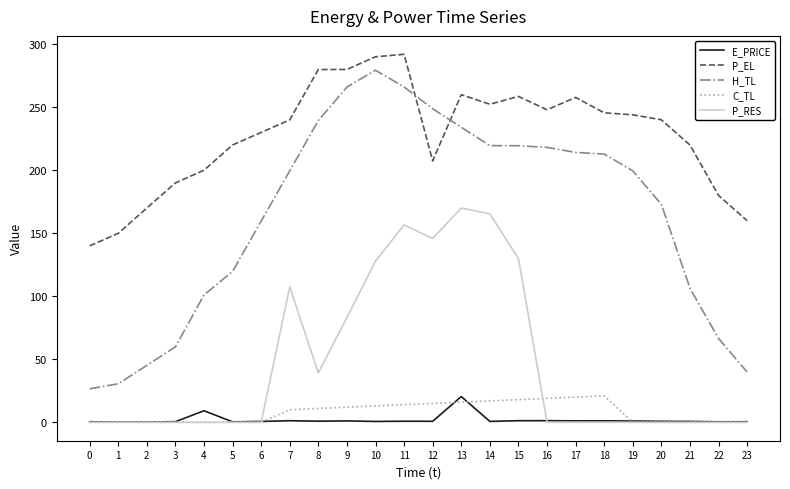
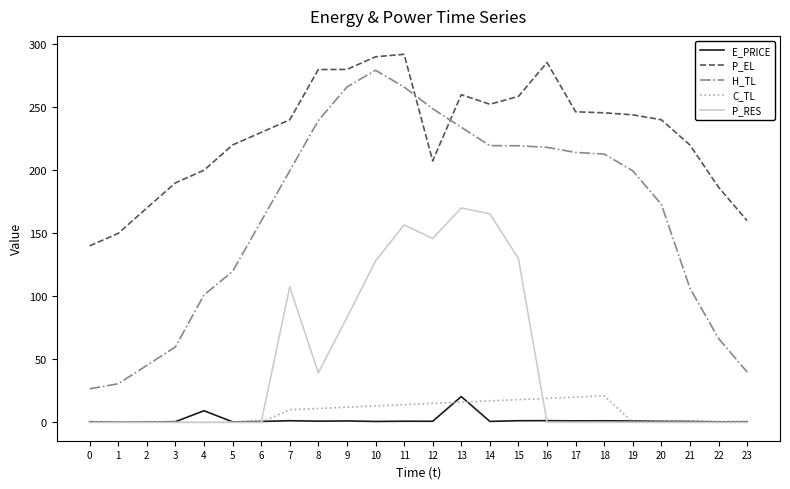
  {
    "E_PRICE": {
      "4": 9,
      "7": 1,
      "8": 1,
      "9": 1,
      "10": 1,
      "11": 1,
      "12": 1,
      "13": 20,
      "14": 1,
      "15": 1
    },
    "P_EL": {
      "0": 140,
      "1": 150,
      "2": 170,
      "3": 190,
      "4": 200,
      "5": 220,
      "6": 230,
      "7": 240,
      "8": 280,
      "9": 280,
      "10": 290,
      "11": 292,
      "12": 207,
      "13": 260,
      "14": 252,
      "15": 259,
-     "16": 248,
-     "17": 258,
+     "16": 285,
+     "17": 246,
      "18": 246,
      "19": 244,
      "20": 240,
      "21": 220,
-     "22": 180,
+     "22": 187,
      "23": 160
    }
  }
